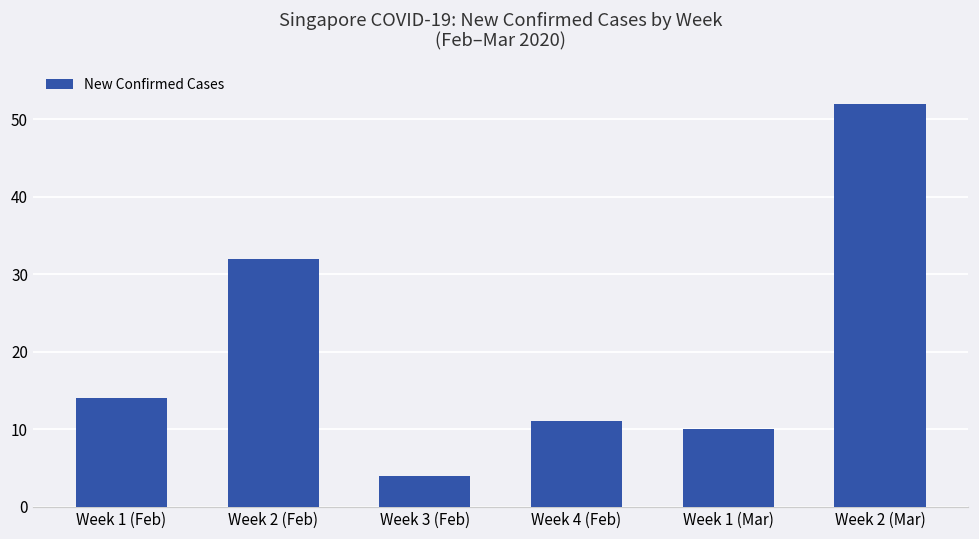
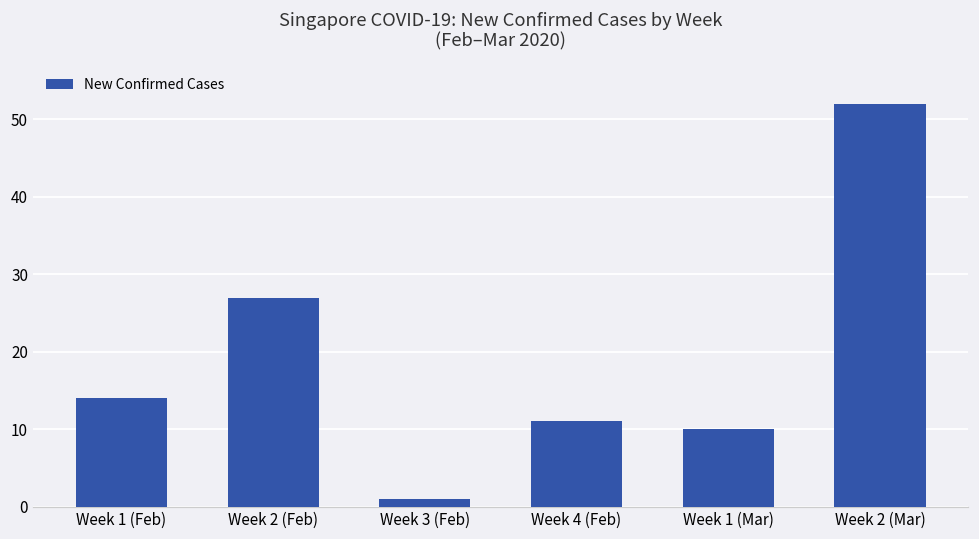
  {
    "Week 1 (Feb)": 14,
-   "Week 2 (Feb)": 32,
-   "Week 3 (Feb)": 4,
+   "Week 2 (Feb)": 27,
+   "Week 3 (Feb)": 1,
    "Week 4 (Feb)": 11,
    "Week 1 (Mar)": 10,
    "Week 2 (Mar)": 52
  }
